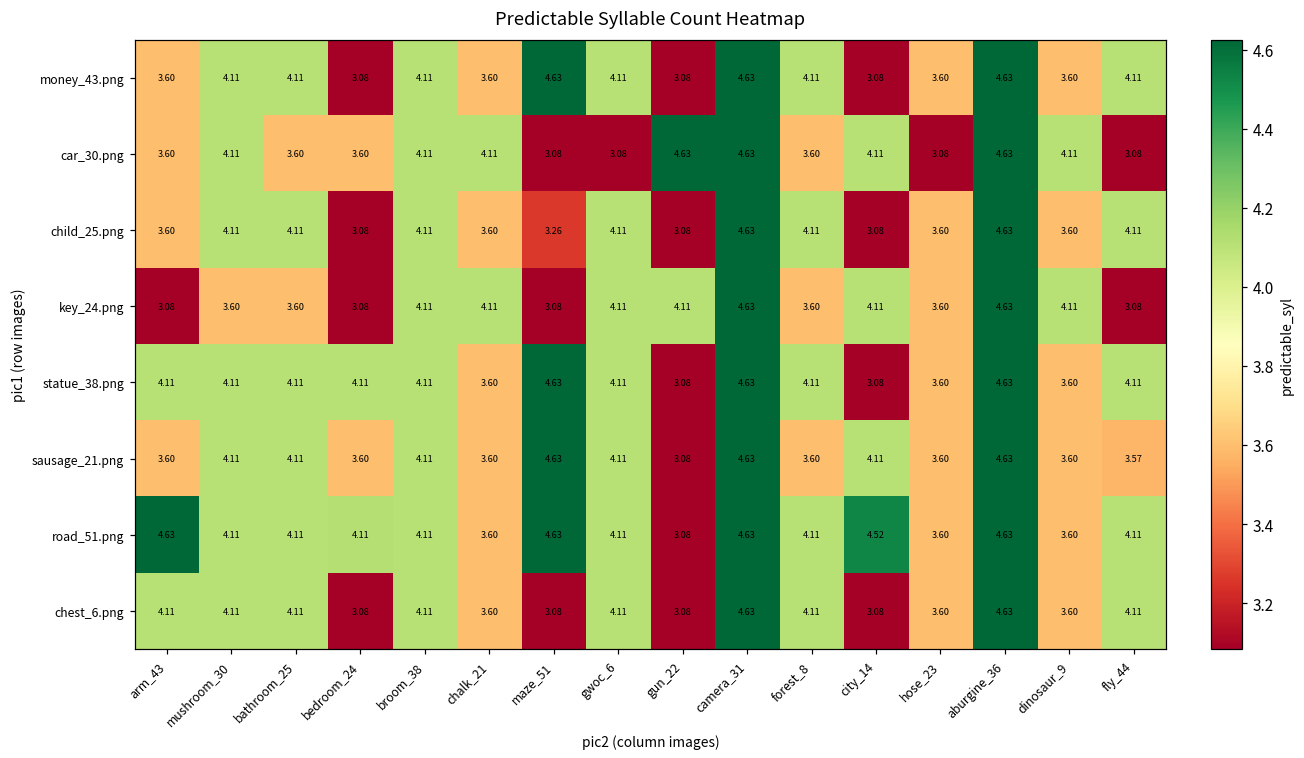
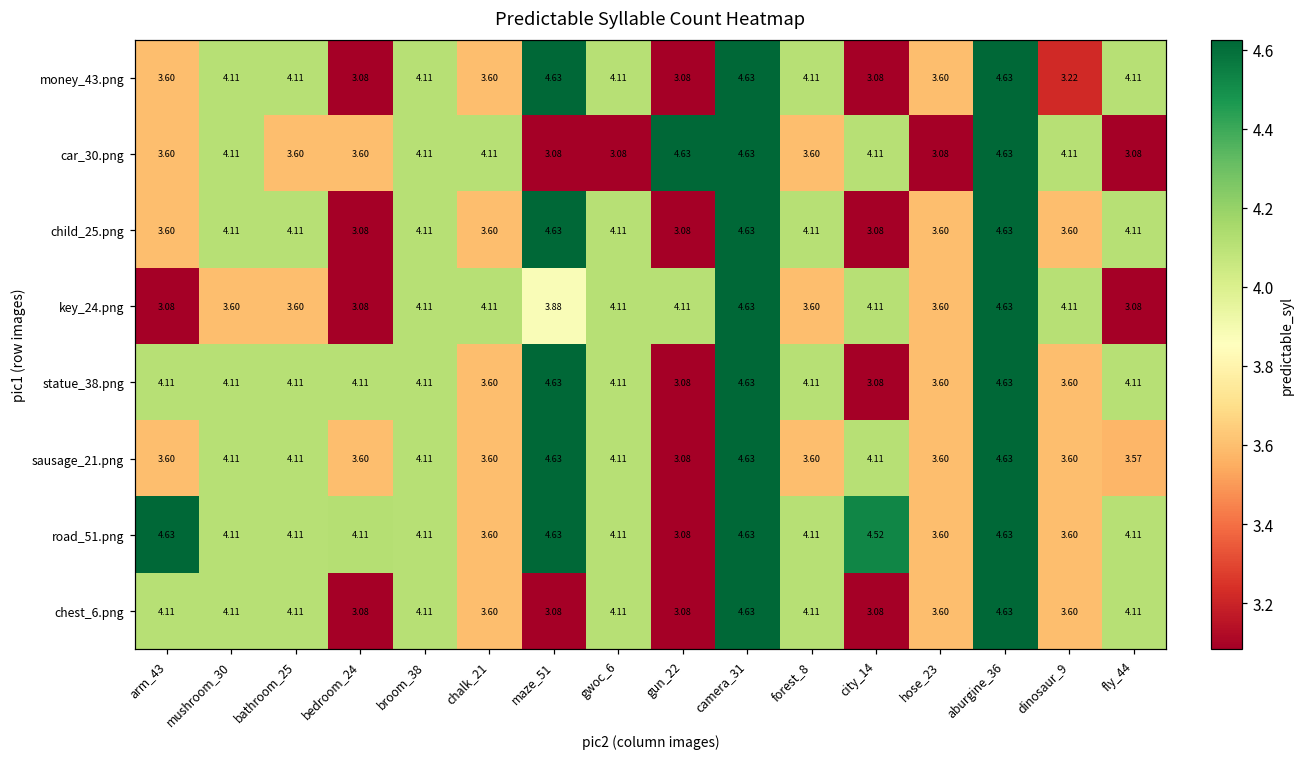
  {
    "money_43.png": {
      "arm_43": 3.60,
      "mushroom_30": 4.11,
      "bathroom_25": 4.11,
      "bedroom_24": 3.08,
      "broom_38": 4.11,
      "chalk_21": 3.60,
      "maze_51": 4.63,
      "gwoc_6": 4.11,
      "gun_22": 3.08,
      "camera_31": 4.63,
      "forest_8": 4.11,
      "city_14": 3.08,
      "hose_23": 3.60,
      "aburgine_36": 4.63,
-     "dinosaur_9": 3.60,
+     "dinosaur_9": 3.22,
      "fly_44": 4.11
    },
    "car_30.png": {
      "arm_43": 3.60,
      "mushroom_30": 4.11,
      "bathroom_25": 3.60,
      "bedroom_24": 3.60,
      "broom_38": 4.11,
      "chalk_21": 4.11,
      "maze_51": 3.08,
      "gwoc_6": 3.08,
      "gun_22": 4.63,
      "camera_31": 4.63,
      "forest_8": 3.60,
      "city_14": 4.11,
      "hose_23": 3.08,
      "aburgine_36": 4.63,
      "dinosaur_9": 4.11,
      "fly_44": 3.08
    },
    "child_25.png": {
      "arm_43": 3.60,
      "mushroom_30": 4.11,
      "bathroom_25": 4.11,
      "bedroom_24": 3.08,
      "broom_38": 4.11,
      "chalk_21": 3.60,
-     "maze_51": 3.26,
+     "maze_51": 4.63,
      "gwoc_6": 4.11,
      "gun_22": 3.08,
      "camera_31": 4.63,
      "forest_8": 4.11,
      "city_14": 3.08,
      "hose_23": 3.60,
      "aburgine_36": 4.63,
      "dinosaur_9": 3.60,
      "fly_44": 4.11
    },
    "key_24.png": {
      "arm_43": 3.08,
      "mushroom_30": 3.60,
      "bathroom_25": 3.60,
      "bedroom_24": 3.08,
      "broom_38": 4.11,
      "chalk_21": 4.11,
-     "maze_51": 3.08,
+     "maze_51": 3.88,
      "gwoc_6": 4.11,
      "gun_22": 4.11,
      "camera_31": 4.63,
      "forest_8": 3.60,
      "city_14": 4.11,
      "hose_23": 3.60,
      "aburgine_36": 4.63,
      "dinosaur_9": 4.11,
      "fly_44": 3.08
    },
    "statue_38.png": {
      "arm_43": 4.11,
      "mushroom_30": 4.11,
      "bathroom_25": 4.11,
      "bedroom_24": 4.11,
      "broom_38": 4.11,
      "chalk_21": 3.60,
      "maze_51": 4.63,
      "gwoc_6": 4.11,
      "gun_22": 3.08,
      "camera_31": 4.63,
      "forest_8": 4.11,
      "city_14": 3.08,
      "hose_23": 3.60,
      "aburgine_36": 4.63,
      "dinosaur_9": 3.60,
      "fly_44": 4.11
    },
    "sausage_21.png": {
      "arm_43": 3.60,
      "mushroom_30": 4.11,
      "bathroom_25": 4.11,
      "bedroom_24": 3.60,
      "broom_38": 4.11,
      "chalk_21": 3.60,
      "maze_51": 4.63,
      "gwoc_6": 4.11,
      "gun_22": 3.08,
      "camera_31": 4.63,
      "forest_8": 3.60,
      "city_14": 4.11,
      "hose_23": 3.60,
      "aburgine_36": 4.63,
      "dinosaur_9": 3.60,
      "fly_44": 3.57
    },
    "road_51.png": {
      "arm_43": 4.63,
      "mushroom_30": 4.11,
      "bathroom_25": 4.11,
      "bedroom_24": 4.11,
      "broom_38": 4.11,
      "chalk_21": 3.60,
      "maze_51": 4.63,
      "gwoc_6": 4.11,
      "gun_22": 3.08,
      "camera_31": 4.63,
      "forest_8": 4.11,
      "city_14": 4.52,
      "hose_23": 3.60,
      "aburgine_36": 4.63,
      "dinosaur_9": 3.60,
      "fly_44": 4.11
    },
    "chest_6.png": {
      "arm_43": 4.11,
      "mushroom_30": 4.11,
      "bathroom_25": 4.11,
      "bedroom_24": 3.08,
      "broom_38": 4.11,
      "chalk_21": 3.60,
      "maze_51": 3.08,
      "gwoc_6": 4.11,
      "gun_22": 3.08,
      "camera_31": 4.63,
      "forest_8": 4.11,
      "city_14": 3.08,
      "hose_23": 3.60,
      "aburgine_36": 4.63,
      "dinosaur_9": 3.60,
      "fly_44": 4.11
    }
  }
